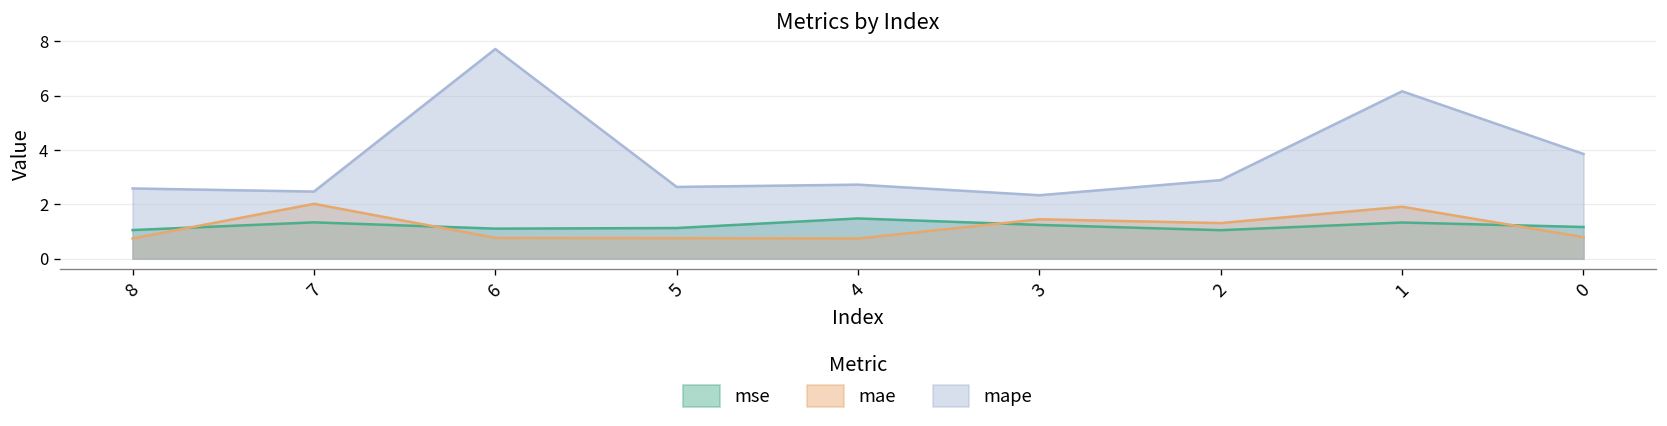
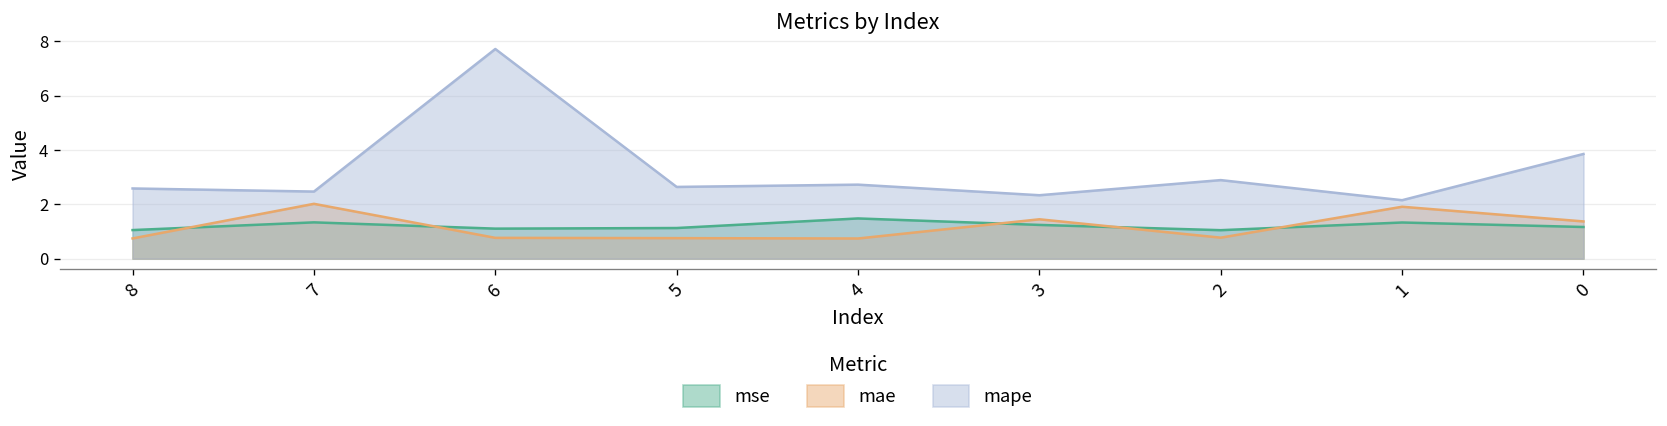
  {
    "mse": {
      "8": 1.0,
      "7": 1.3,
      "6": 1.1,
      "5": 1.1,
      "4": 1.5,
      "3": 1.2,
      "2": 1.0,
      "1": 1.3,
      "0": 1.2
    },
    "mae": {
      "8": 0.7,
      "7": 2.0,
      "6": 0.8,
      "5": 0.8,
      "4": 0.7,
      "3": 1.4,
-     "2": 1.3,
+     "2": 0.8,
      "1": 1.9,
-     "0": 0.8
+     "0": 1.4
    },
    "mape": {
      "8": 2.6,
      "7": 2.5,
      "6": 7.7,
      "5": 2.6,
      "4": 2.7,
      "3": 2.3,
      "2": 2.9,
-     "1": 6.2,
+     "1": 2.1,
      "0": 3.9
    }
  }
